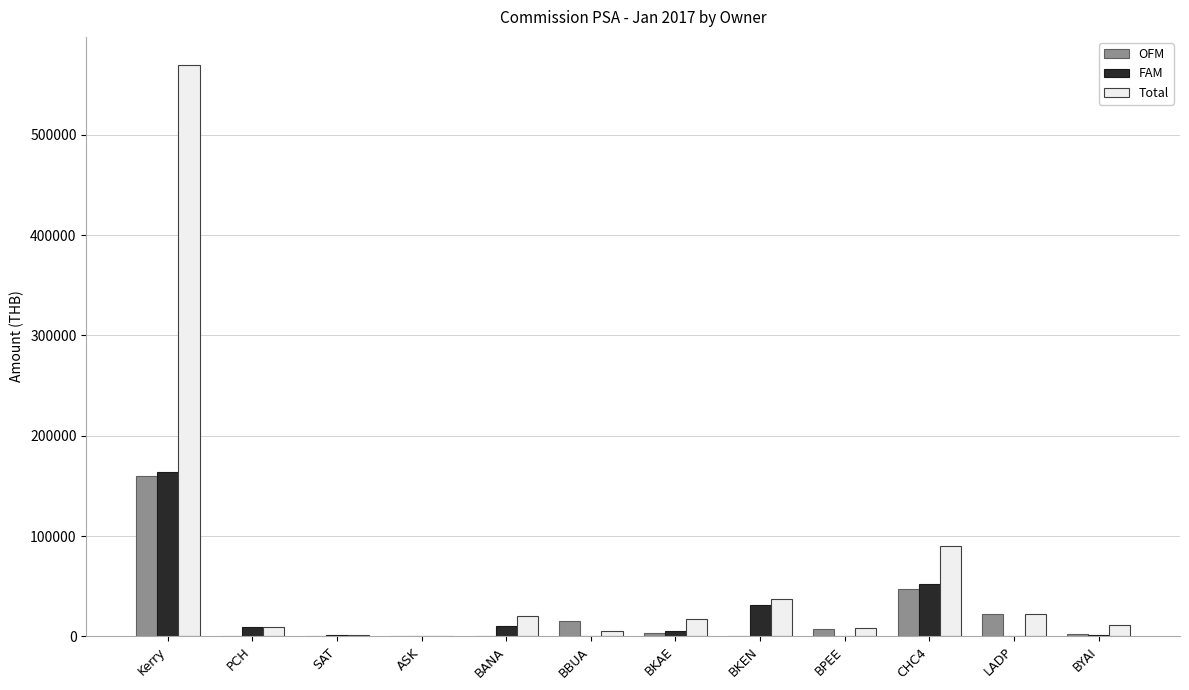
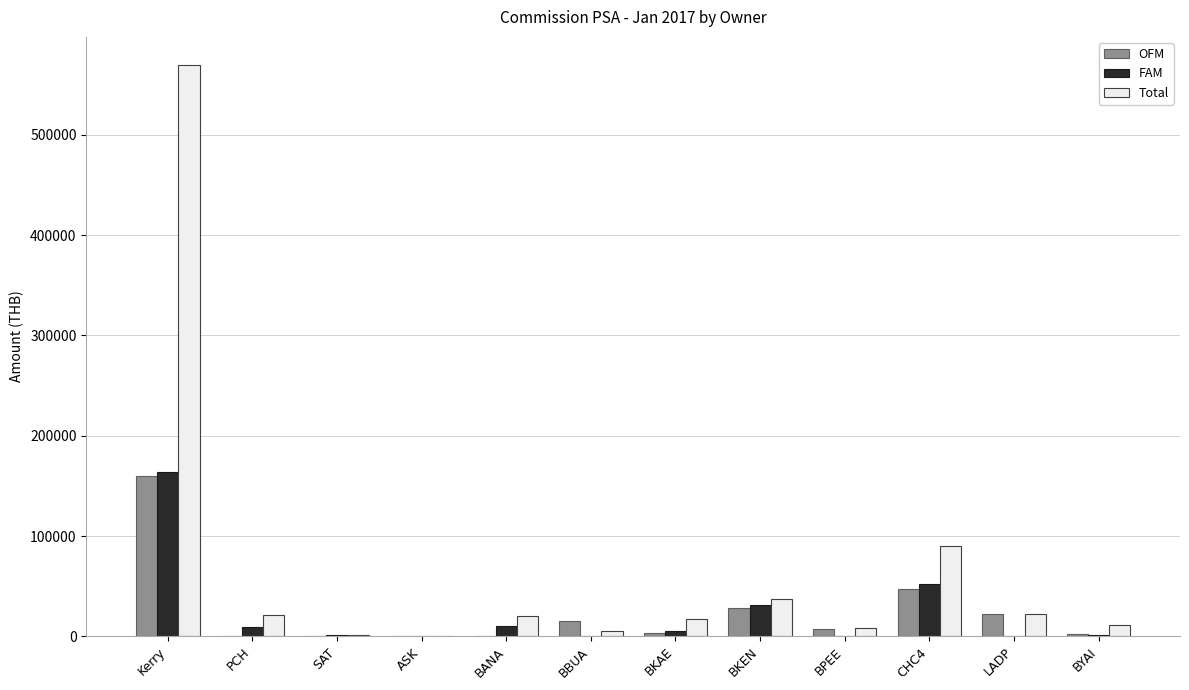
  {
    "OFM": {
      "Kerry": 160000,
      "PCH": 0,
      "SAT": 0,
      "ASK": 0,
      "BANA": 0,
      "BBUA": 15000,
      "BKAE": 4000,
-     "BKEN": 0,
+     "BKEN": 28000,
      "BPEE": 7000,
      "CHC4": 47000,
      "LADP": 22000
    },
    "FAM": {
      "Kerry": 163000,
      "PCH": 10000,
      "ASK": 0,
      "BANA": 11000,
      "BKAE": 5000,
      "BKEN": 31000,
      "BPEE": 0,
      "CHC4": 52000,
      "LADP": 0
    },
    "Total": {
      "Kerry": 569000,
-     "PCH": 10000,
+     "PCH": 21000,
      "ASK": 0,
      "BANA": 21000,
      "BBUA": 5000,
      "BKAE": 17000,
      "BKEN": 38000,
      "BPEE": 8000,
      "CHC4": 90000,
      "LADP": 22000,
      "BYAI": 11000
    }
  }
